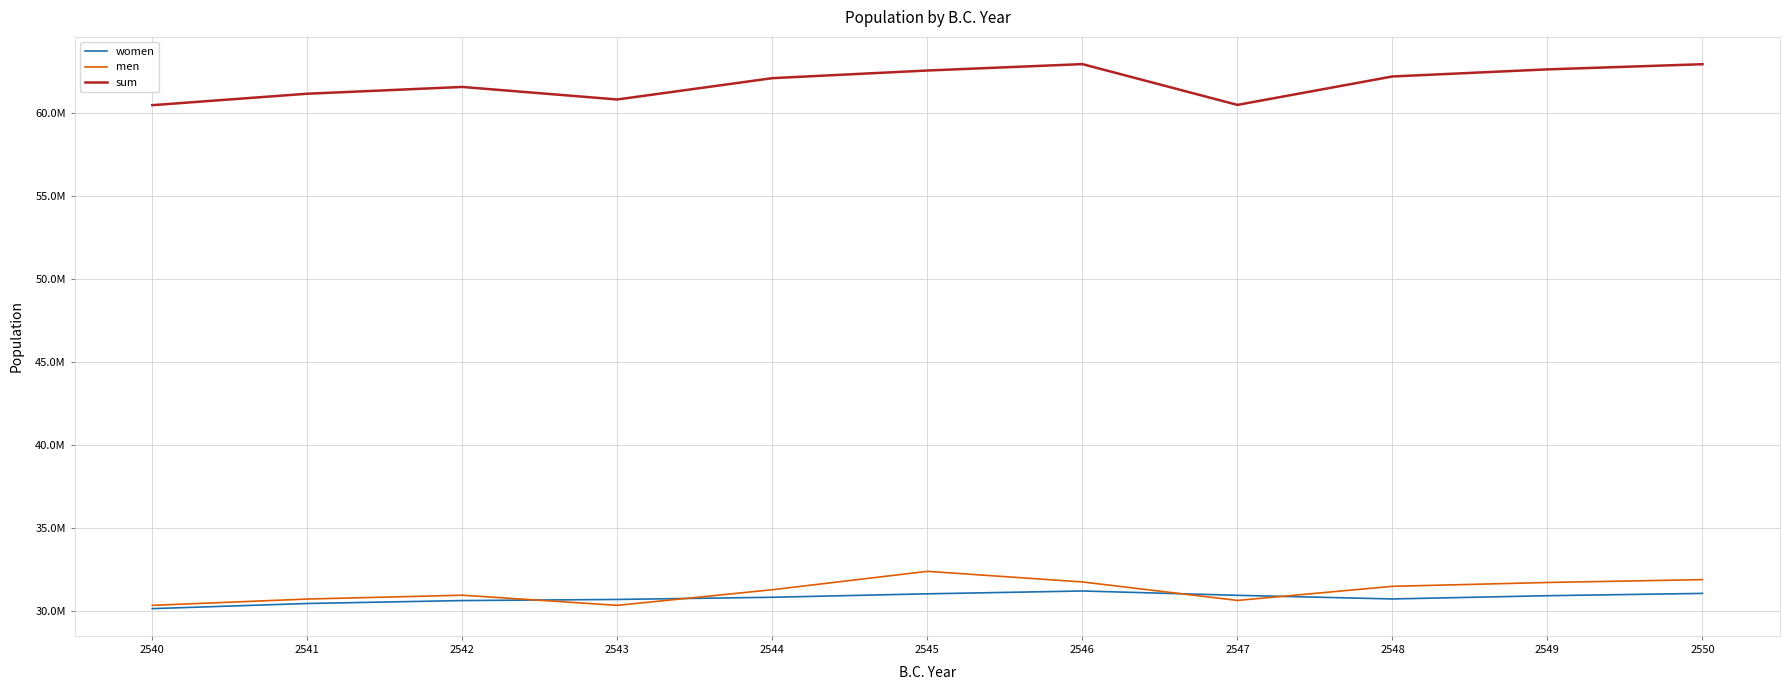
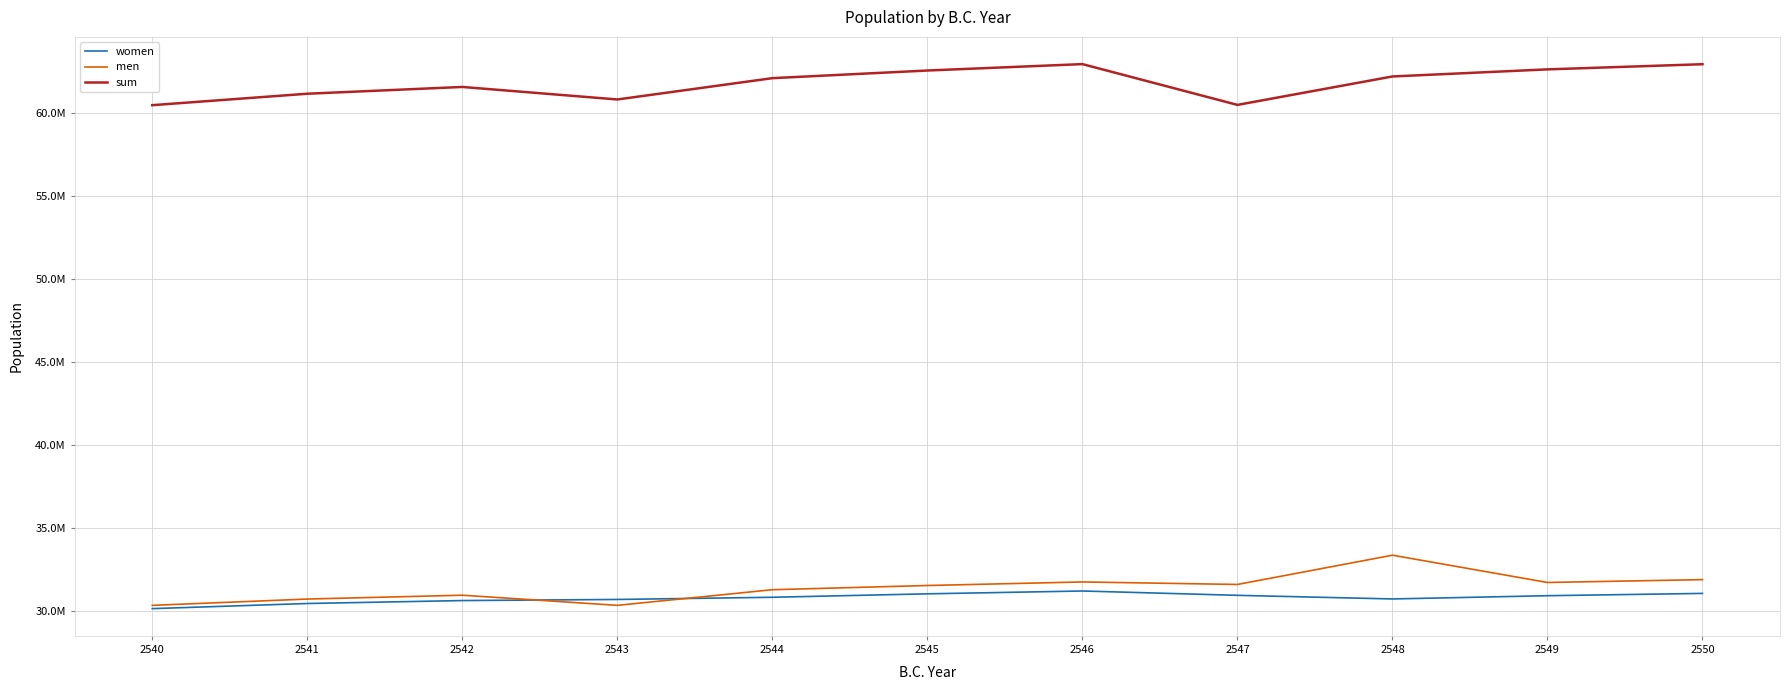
  {
    "women": {
      "2540": 30100000,
      "2541": 30400000,
      "2542": 30600000,
      "2543": 30700000,
      "2544": 30800000,
      "2545": 31000000,
      "2546": 31200000,
      "2547": 30900000,
      "2548": 30700000,
      "2549": 30900000,
      "2550": 31100000
    },
    "men": {
      "2540": 30300000,
      "2541": 30700000,
      "2542": 30900000,
      "2543": 30300000,
      "2544": 31300000,
-     "2545": 32400000,
+     "2545": 31500000,
      "2546": 31700000,
-     "2547": 30600000,
-     "2548": 31500000,
+     "2547": 31600000,
+     "2548": 33400000,
      "2549": 31700000,
      "2550": 31900000
    },
    "sum": {
      "2540": 60500000,
      "2541": 61200000,
      "2542": 61600000,
      "2543": 60800000,
      "2544": 62100000,
      "2545": 62600000,
      "2546": 62900000,
      "2547": 60500000,
      "2548": 62200000,
      "2549": 62600000,
      "2550": 62900000
    }
  }
